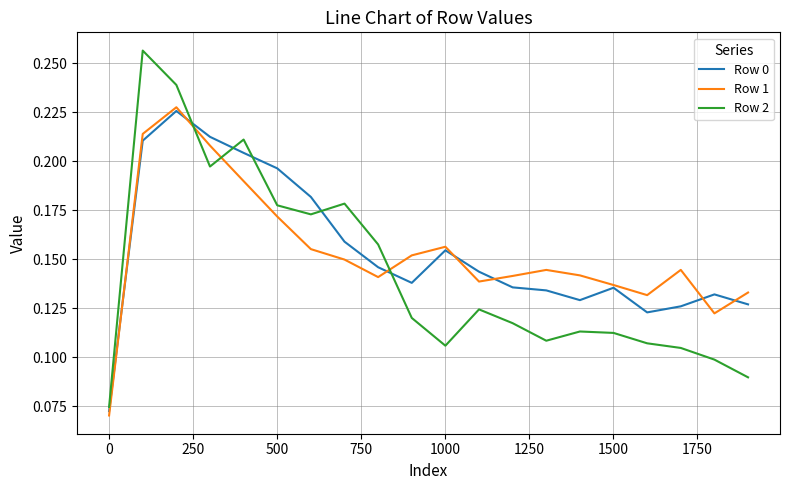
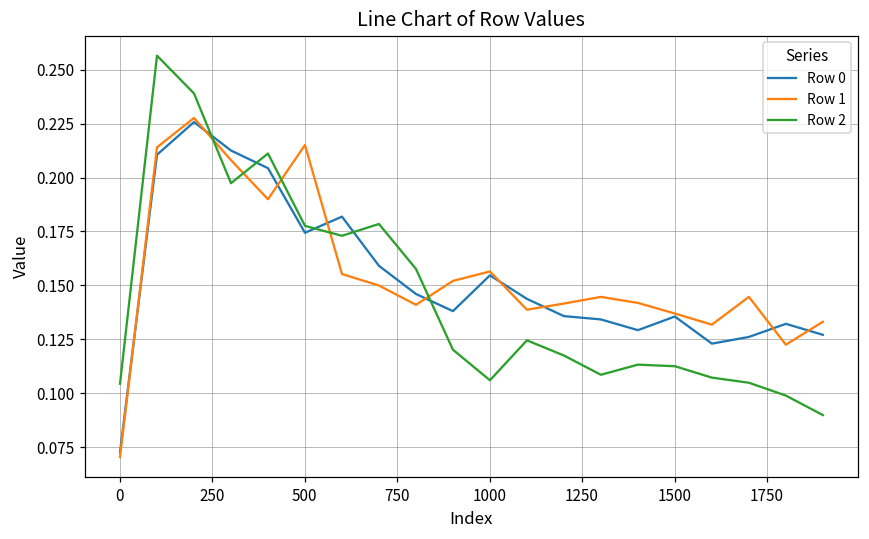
  {
    "Row 0": {
      "0": 0.073,
-     "500": 0.196,
+     "500": 0.174,
      "1000": 0.155,
      "1500": 0.136
    },
    "Row 1": {
      "0": 0.070,
-     "500": 0.172,
+     "500": 0.215,
      "1000": 0.156,
      "1500": 0.137
    },
    "Row 2": {
-     "0": 0.075,
+     "0": 0.104,
      "500": 0.178,
      "1000": 0.106,
      "1500": 0.112
    }
  }
